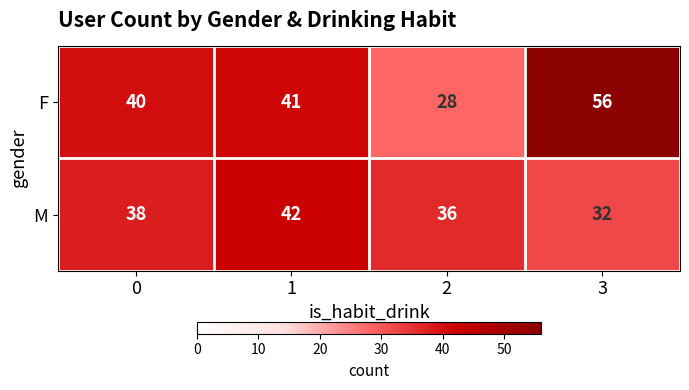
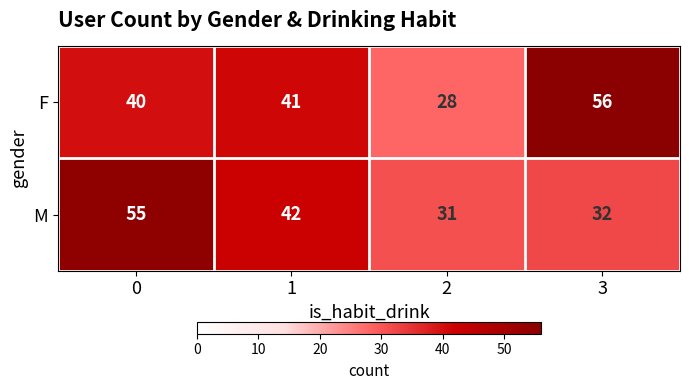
  {
    "F": {
      "0": 40,
      "1": 41,
      "2": 28,
      "3": 56
    },
    "M": {
-     "0": 38,
+     "0": 55,
      "1": 42,
-     "2": 36,
+     "2": 31,
      "3": 32
    }
  }
